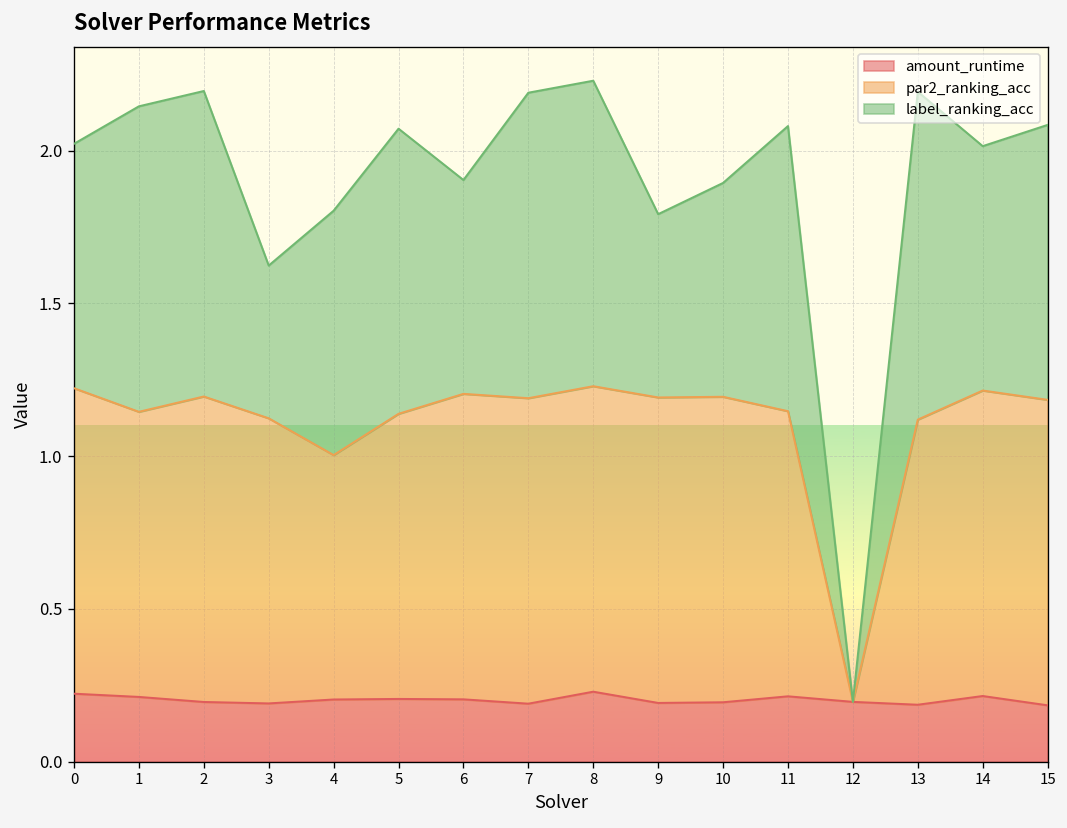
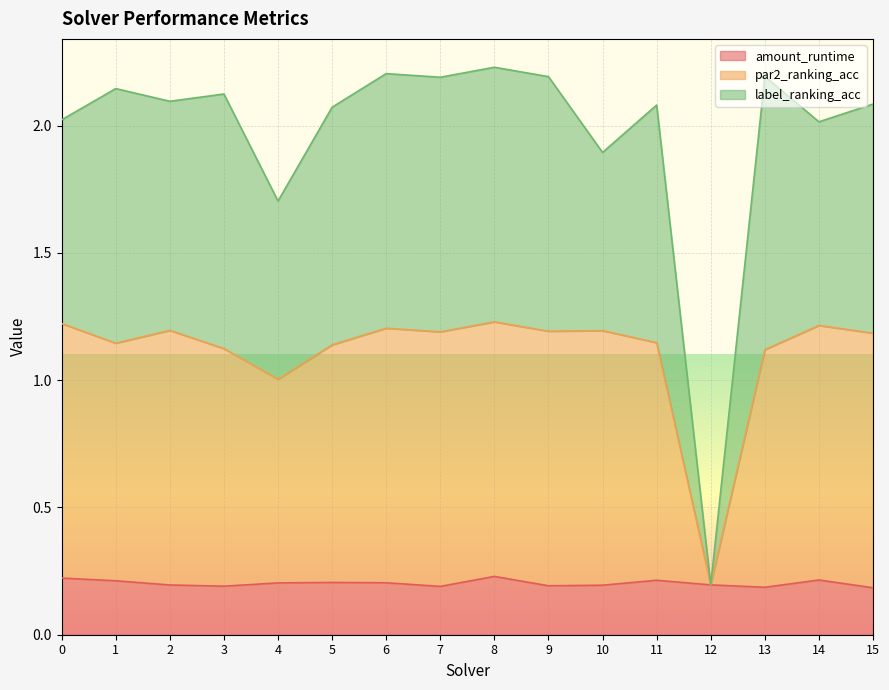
  {
    "label_ranking_acc": {
      "0": 0.8,
      "1": 1.0,
-     "2": 1.0,
-     "3": 0.5,
-     "4": 0.8,
+     "2": 0.9,
+     "3": 1.0,
+     "4": 0.7,
      "5": 0.93,
-     "6": 0.7,
+     "6": 1.0,
      "7": 1.0,
      "8": 1.0,
-     "9": 0.6,
+     "9": 1.0,
      "10": 0.7,
      "11": 0.93,
      "14": 0.8,
      "15": 0.9
    }
  }
